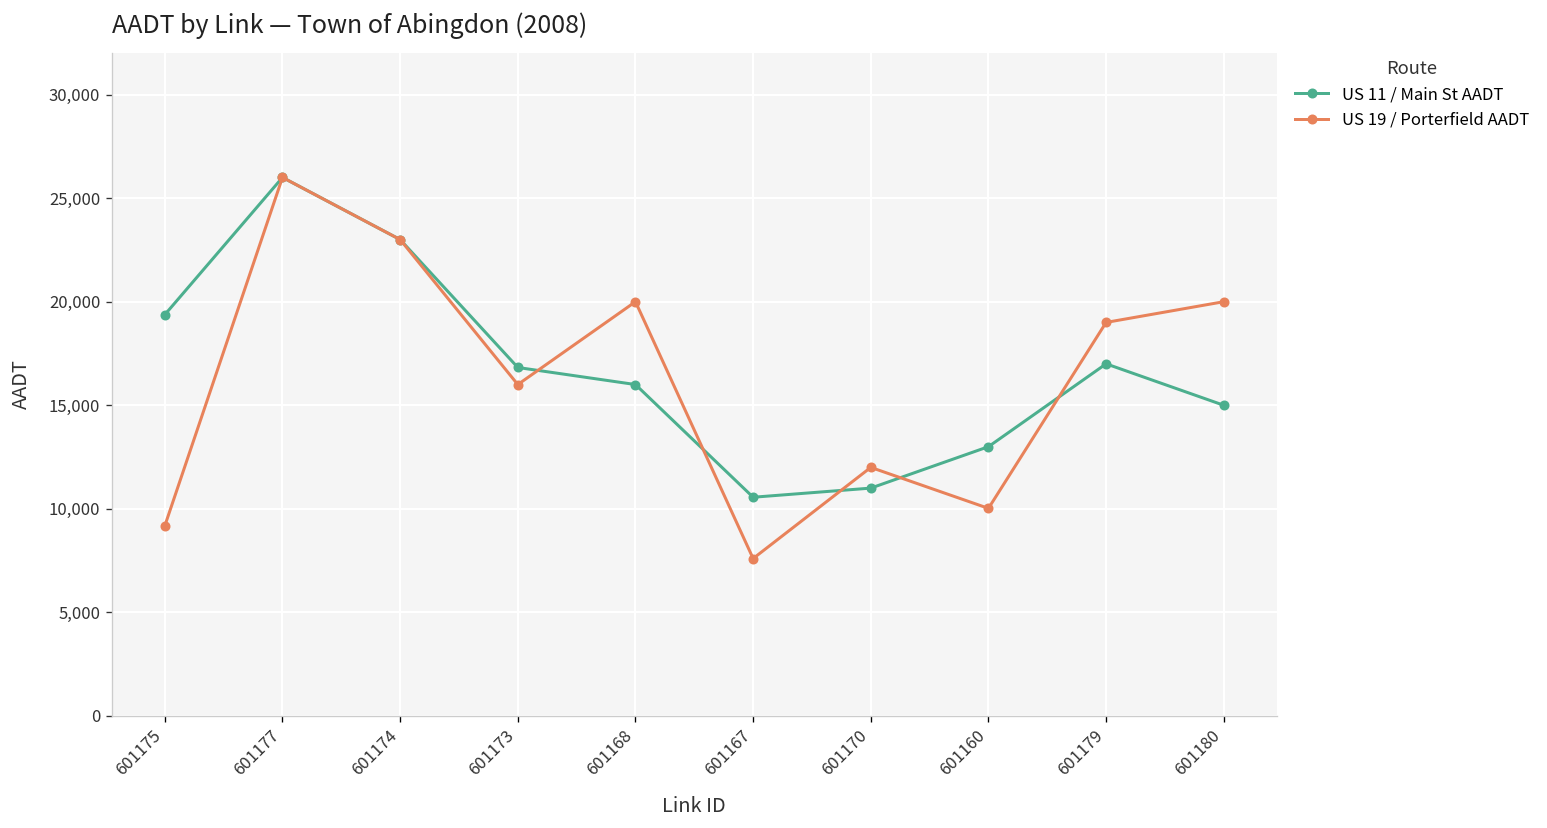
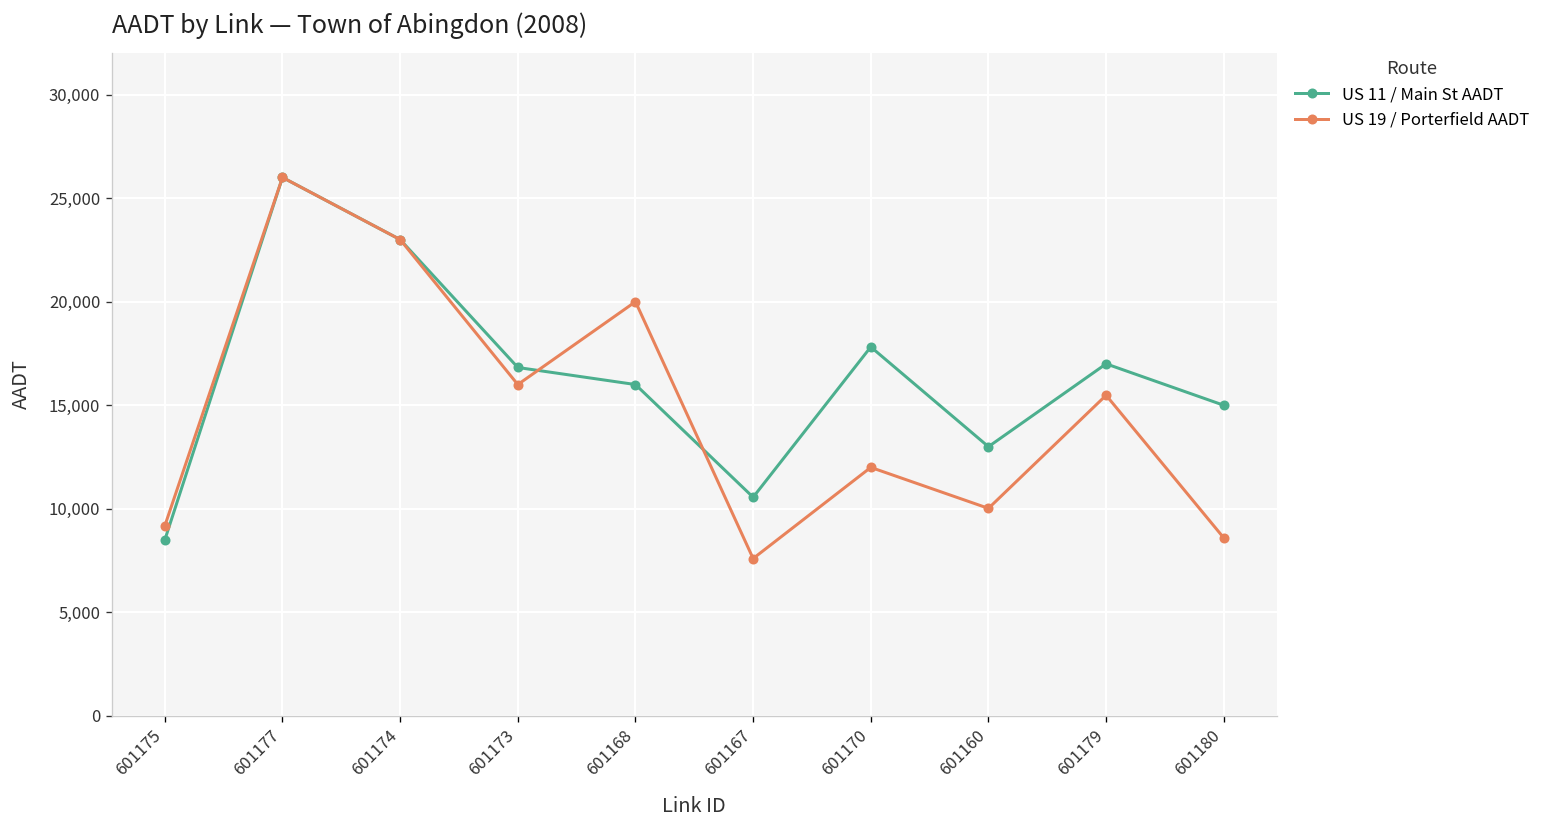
  {
    "US 11 / Main St AADT": {
-     "601175": "19,400",
+     "601175": "8,500",
      "601173": "16,800",
      "601168": "16,000",
      "601167": "10,600",
-     "601170": "11,000",
+     "601170": "17,800",
      "601160": "13,000",
      "601179": "17,000",
      "601180": "15,000"
    },
    "US 19 / Porterfield AADT": {
      "601175": "9,200",
      "601173": "16,000",
      "601168": "20,000",
      "601167": "7,600",
      "601170": "12,000",
      "601160": "10,000",
-     "601179": "19,000",
-     "601180": "20,000"
+     "601179": "15,500",
+     "601180": "8,600"
    }
  }
